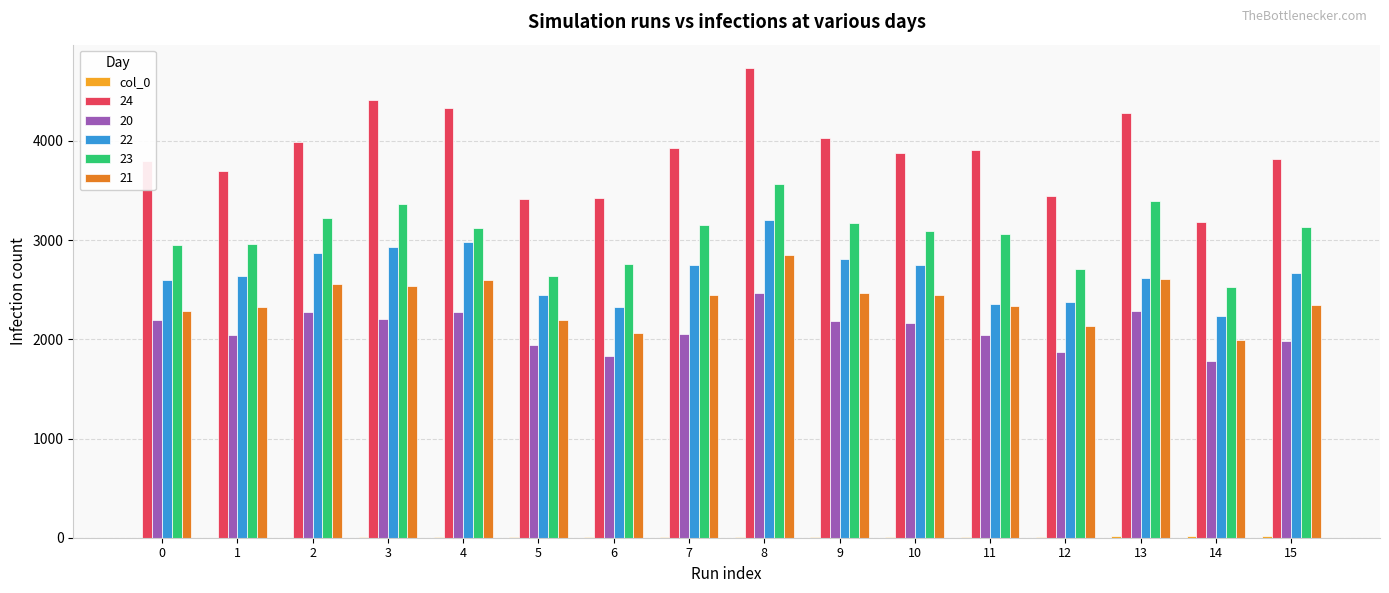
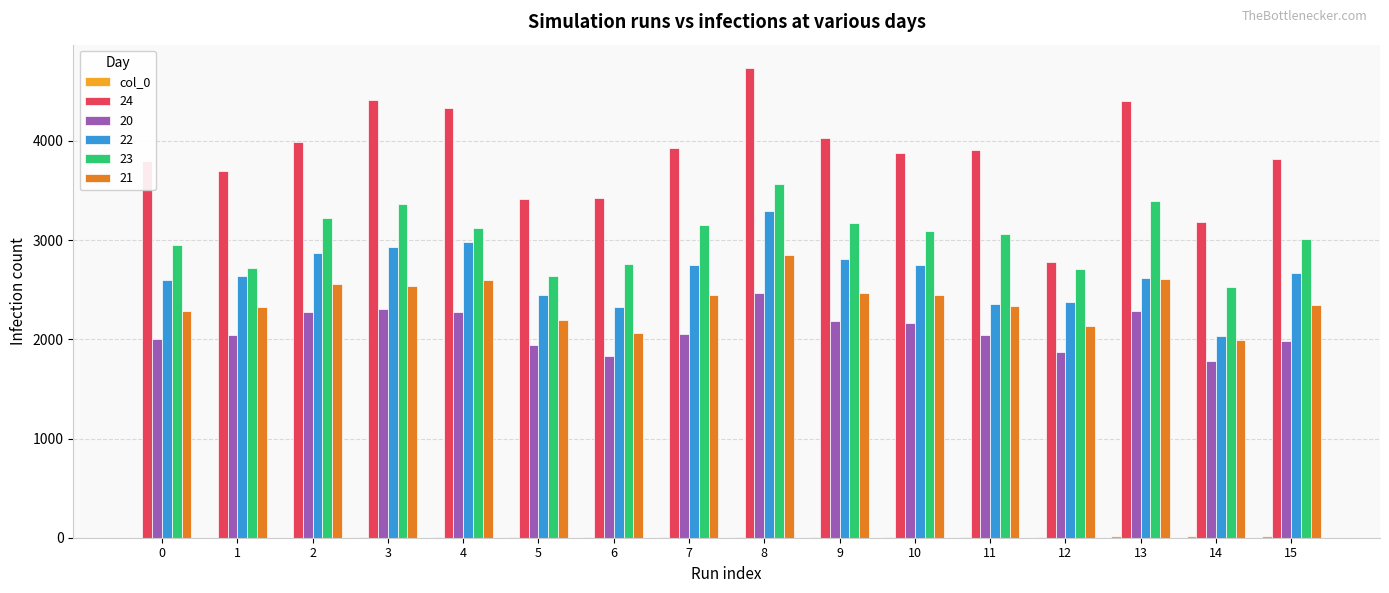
  {
    "24": {
      "1": 3700,
      "2": 4000,
      "3": 4400,
      "4": 4300,
      "5": 3400,
      "6": 3400,
      "7": 3900,
      "8": 4700,
      "9": 4000,
      "10": 3900,
      "11": 3900,
-     "12": 3400,
-     "13": 4300,
+     "12": 2800,
+     "13": 4400,
      "14": 3200,
      "15": 3800
    },
    "20": {
-     "0": 2200,
+     "0": 2000,
      "1": 2000,
      "2": 2300,
-     "3": 2200,
+     "3": 2300,
      "4": 2300,
      "5": 1900,
      "6": 1800,
      "7": 2100,
      "8": 2500,
      "9": 2200,
      "10": 2200,
      "11": 2000,
      "12": 1900,
      "13": 2300,
      "14": 1800,
      "15": 2000
    },
    "22": {
      "0": 2600,
      "1": 2600,
      "2": 2900,
      "3": 2900,
      "4": 3000,
      "5": 2400,
      "6": 2300,
      "7": 2800,
-     "8": 3200,
+     "8": 3300,
      "9": 2800,
      "10": 2800,
      "11": 2400,
      "12": 2400,
      "13": 2600,
-     "14": 2200,
+     "14": 2000,
      "15": 2700
    },
    "23": {
      "0": 2900,
-     "1": 3000,
+     "1": 2700,
      "2": 3200,
      "3": 3400,
      "4": 3100,
      "5": 2600,
      "6": 2800,
      "7": 3200,
      "8": 3600,
      "9": 3200,
      "10": 3100,
      "11": 3100,
      "12": 2700,
      "13": 3400,
      "14": 2500,
-     "15": 3100
+     "15": 3000
    }
  }
